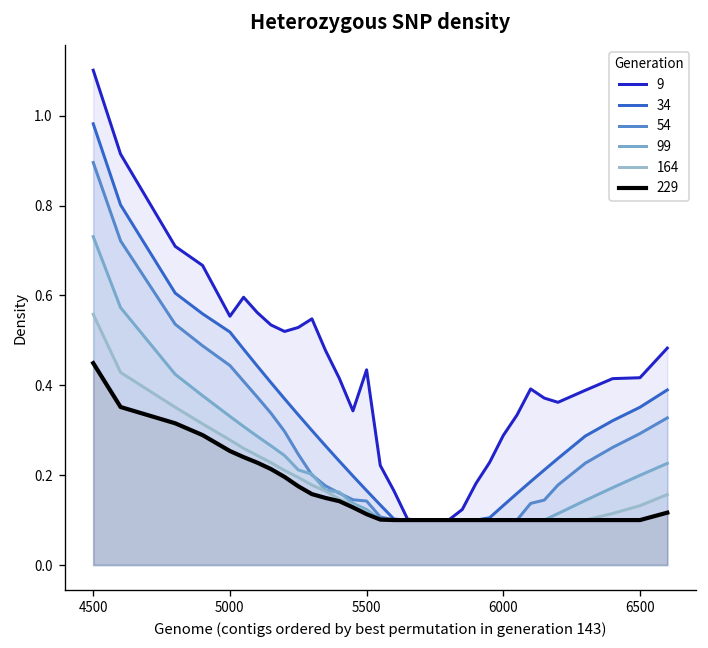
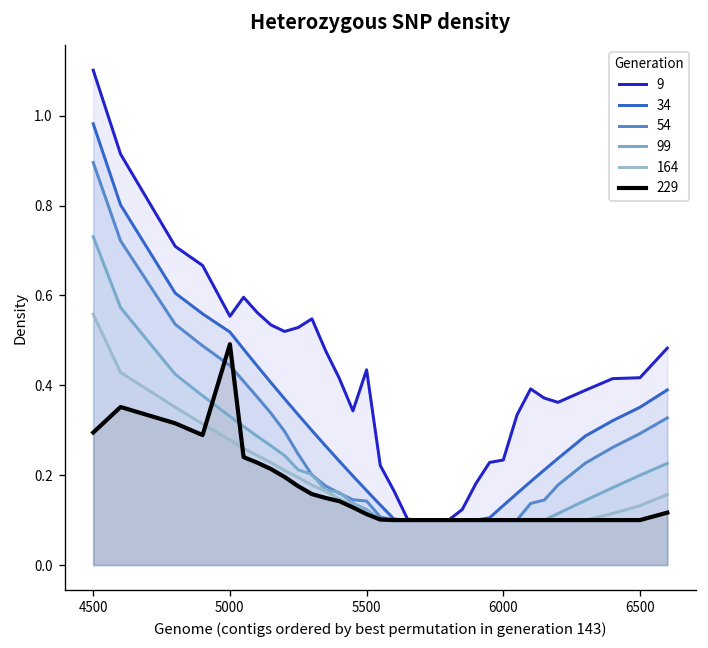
  {
    "9": {
      "4500": 1.10,
      "5000": 0.55,
      "5500": 0.43,
-     "6000": 0.29,
+     "6000": 0.23,
      "6500": 0.42
    },
    "229": {
-     "4500": 0.45,
-     "5000": 0.25,
+     "4500": 0.29,
+     "5000": 0.49,
      "6500": 0.10
    }
  }
